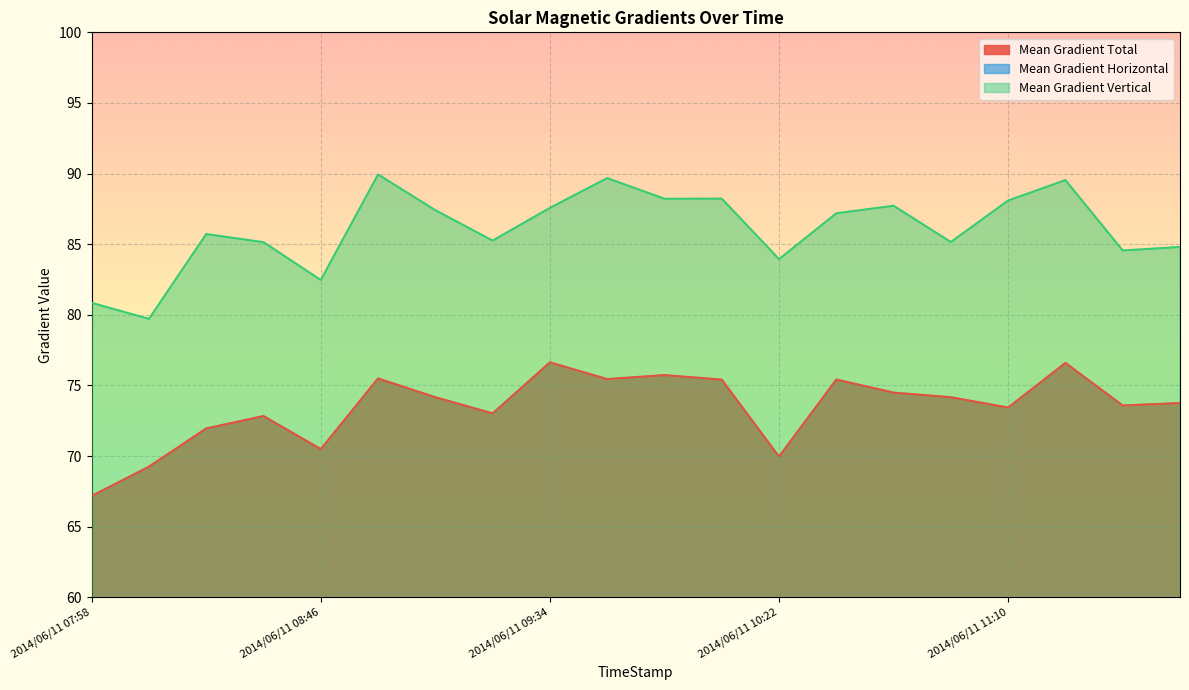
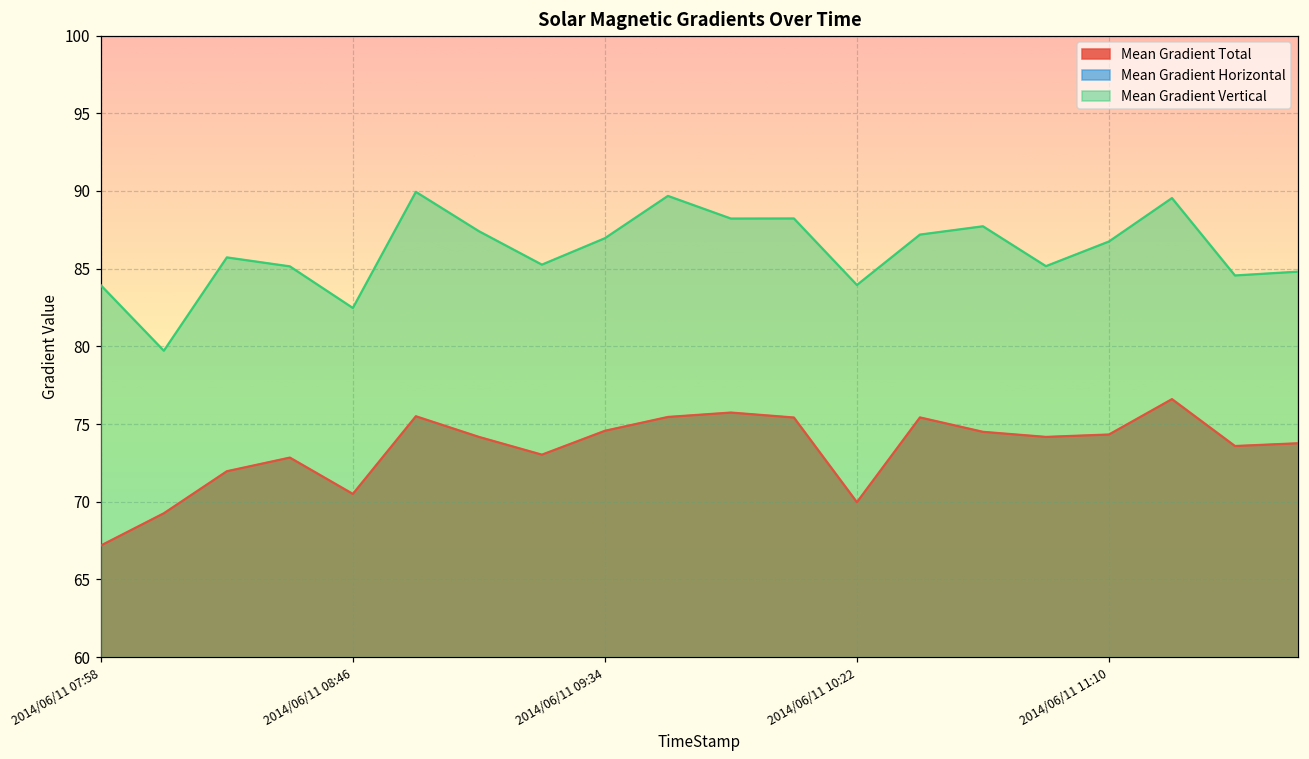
  {
    "Mean Gradient Total": {
      "2014/06/11 07:58": 67.2,
      "2014/06/11 08:46": 70.5,
-     "2014/06/11 09:34": 76.6,
+     "2014/06/11 09:34": 74.6,
      "2014/06/11 10:22": 70.0,
-     "2014/06/11 11:10": 73.4
+     "2014/06/11 11:10": 74.3
    },
    "Mean Gradient Vertical": {
-     "2014/06/11 07:58": 80.9,
+     "2014/06/11 07:58": 83.9,
      "2014/06/11 08:46": 82.5,
-     "2014/06/11 09:34": 87.6,
+     "2014/06/11 09:34": 87.0,
      "2014/06/11 10:22": 83.9,
-     "2014/06/11 11:10": 88.1
+     "2014/06/11 11:10": 86.7
    }
  }
